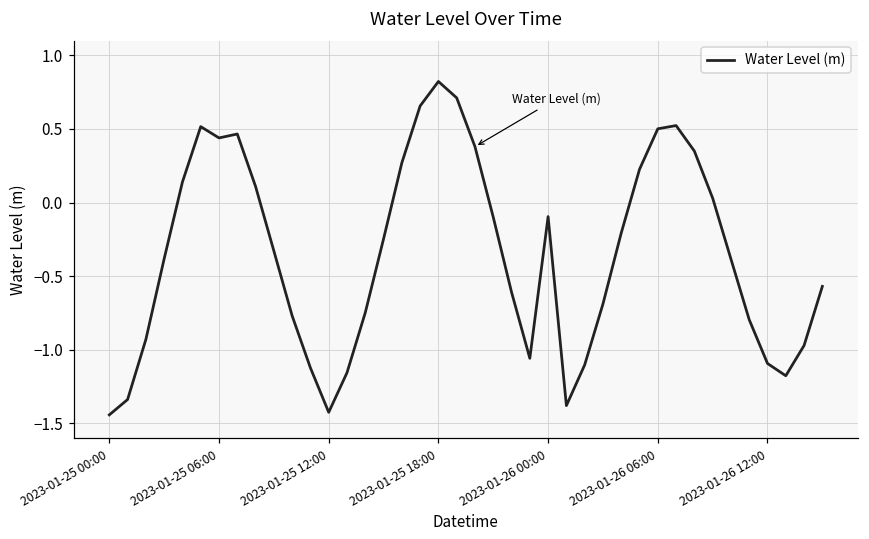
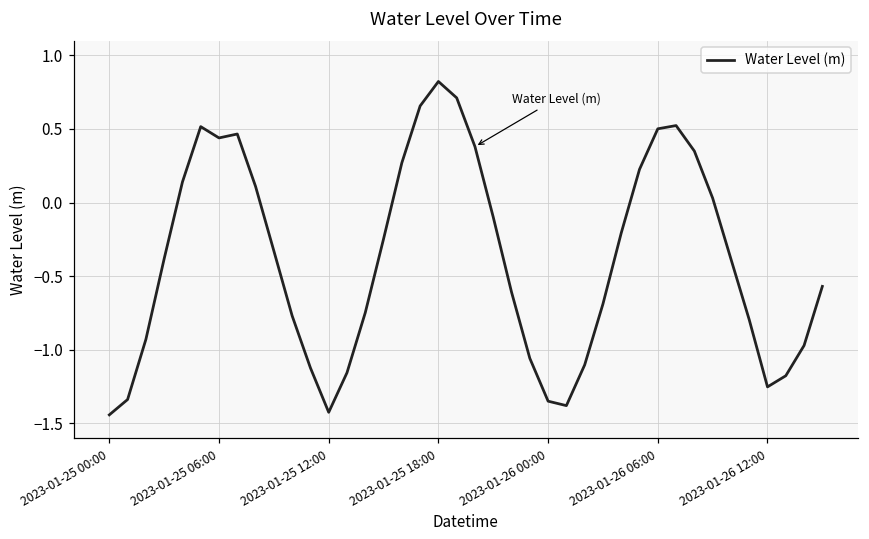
  {
    "2023-01-25 00:00": -1.44,
    "2023-01-25 06:00": 0.44,
    "2023-01-25 12:00": -1.42,
    "2023-01-25 18:00": 0.82,
-   "2023-01-26 00:00": -0.10,
+   "2023-01-26 00:00": -1.35,
    "2023-01-26 06:00": 0.50,
-   "2023-01-26 12:00": -1.09
+   "2023-01-26 12:00": -1.25
  }
